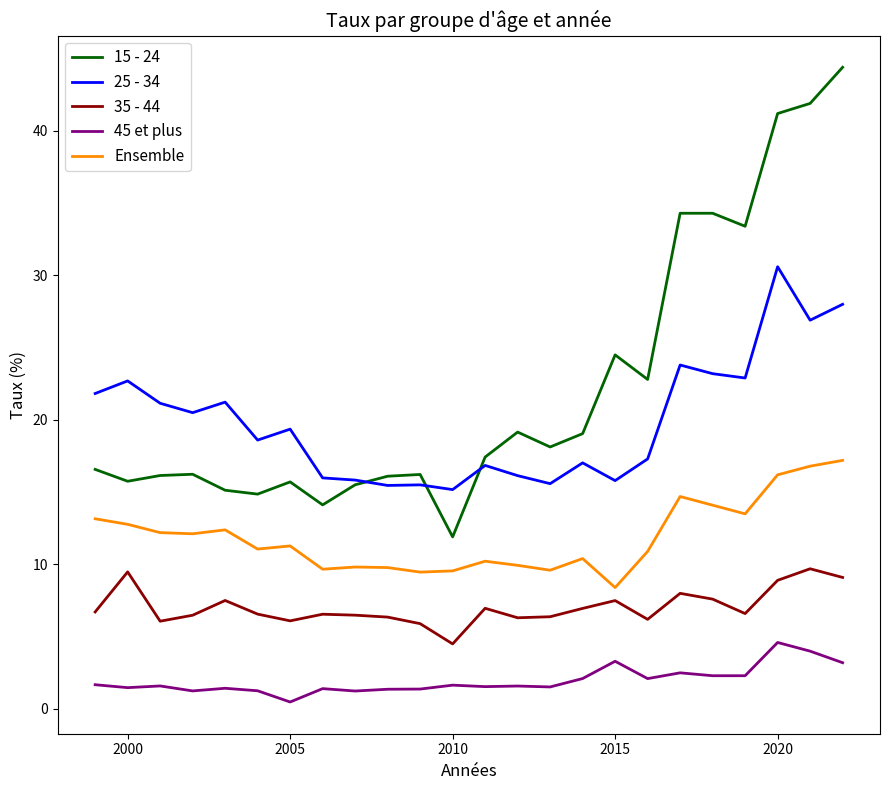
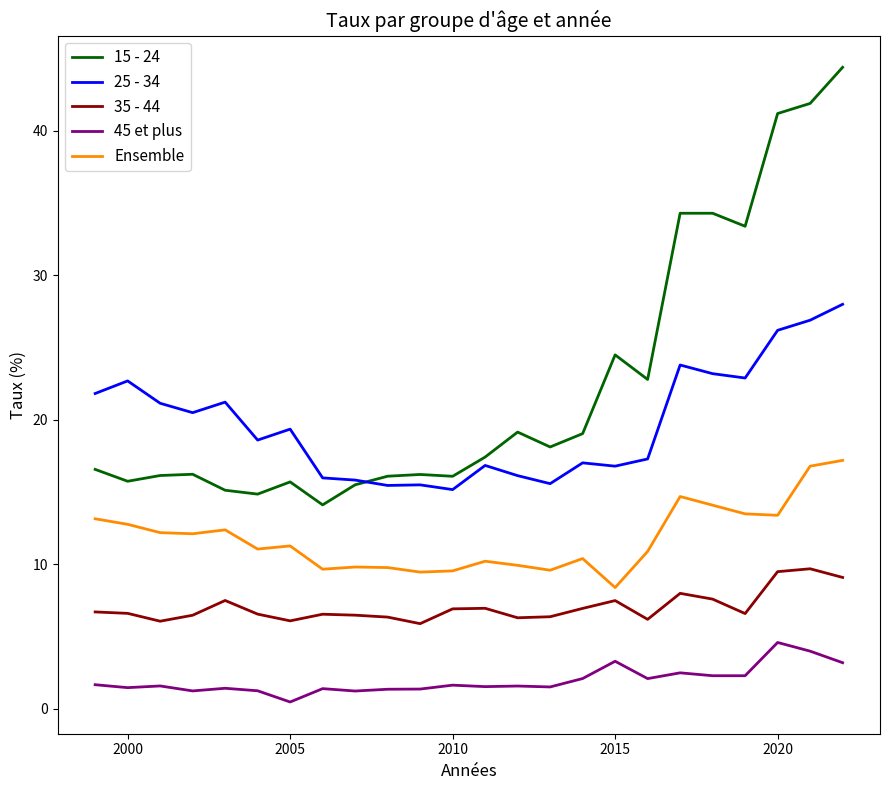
  {
    "15 - 24": {
      "2000": 15.8,
      "2005": 15.7,
-     "2010": 11.9,
+     "2010": 16.1,
      "2015": 24.5,
      "2020": 41.2
    },
    "25 - 34": {
      "2000": 22.7,
      "2005": 19.4,
      "2010": 15.2,
-     "2015": 15.8,
-     "2020": 30.6
+     "2015": 16.8,
+     "2020": 26.2
    },
    "35 - 44": {
-     "2000": 9.5,
+     "2000": 6.6,
      "2005": 6.1,
-     "2010": 4.5,
+     "2010": 6.9,
      "2015": 7.5,
-     "2020": 8.9
+     "2020": 9.5
    },
    "45 et plus": {
      "2000": 1.5,
      "2005": 0.5,
      "2010": 1.6,
      "2015": 3.3,
      "2020": 4.6
    },
    "Ensemble": {
      "2000": 12.8,
      "2005": 11.3,
      "2010": 9.6,
      "2015": 8.4,
-     "2020": 16.2
+     "2020": 13.4
    }
  }
